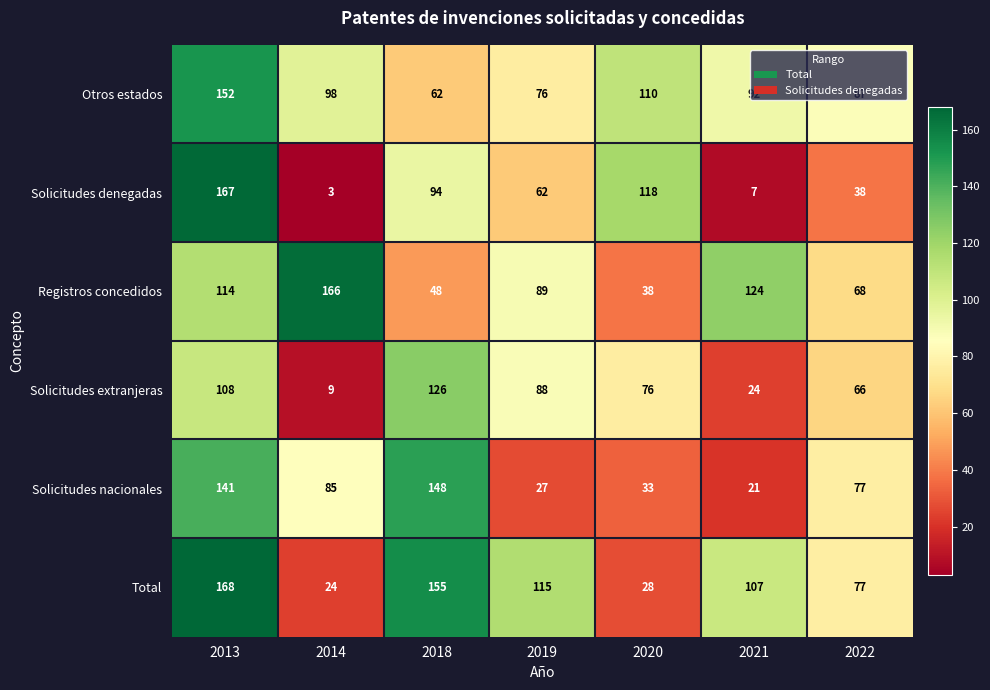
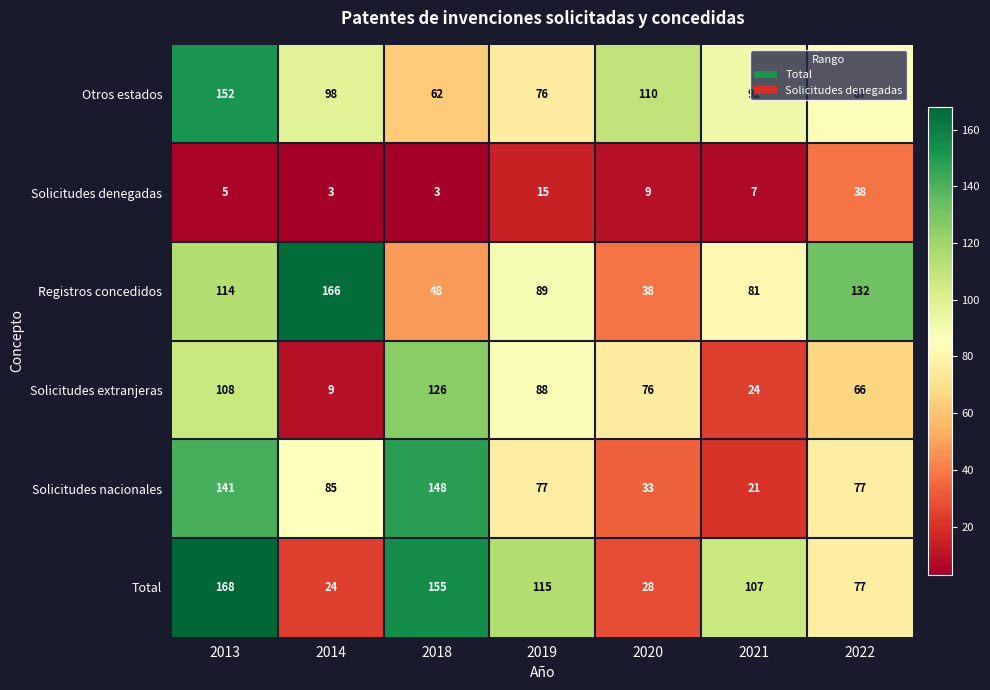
  {
    "Otros estados": {
      "2013": 152,
      "2014": 98,
      "2018": 62,
      "2019": 76,
      "2020": 110
    },
    "Solicitudes denegadas": {
-     "2013": 167,
+     "2013": 5,
      "2014": 3,
-     "2018": 94,
-     "2019": 62,
-     "2020": 118,
+     "2018": 3,
+     "2019": 15,
+     "2020": 9,
      "2021": 7,
      "2022": 38
    },
    "Registros concedidos": {
      "2013": 114,
      "2014": 166,
      "2018": 48,
      "2019": 89,
      "2020": 38,
-     "2021": 124,
-     "2022": 68
+     "2021": 81,
+     "2022": 132
    },
    "Solicitudes extranjeras": {
      "2013": 108,
      "2014": 9,
      "2018": 126,
      "2019": 88,
      "2020": 76,
      "2021": 24,
      "2022": 66
    },
    "Solicitudes nacionales": {
      "2013": 141,
      "2014": 85,
      "2018": 148,
-     "2019": 27,
+     "2019": 77,
      "2020": 33,
      "2021": 21,
      "2022": 77
    },
    "Total": {
      "2013": 168,
      "2014": 24,
      "2018": 155,
      "2019": 115,
      "2020": 28,
      "2021": 107,
      "2022": 77
    }
  }
